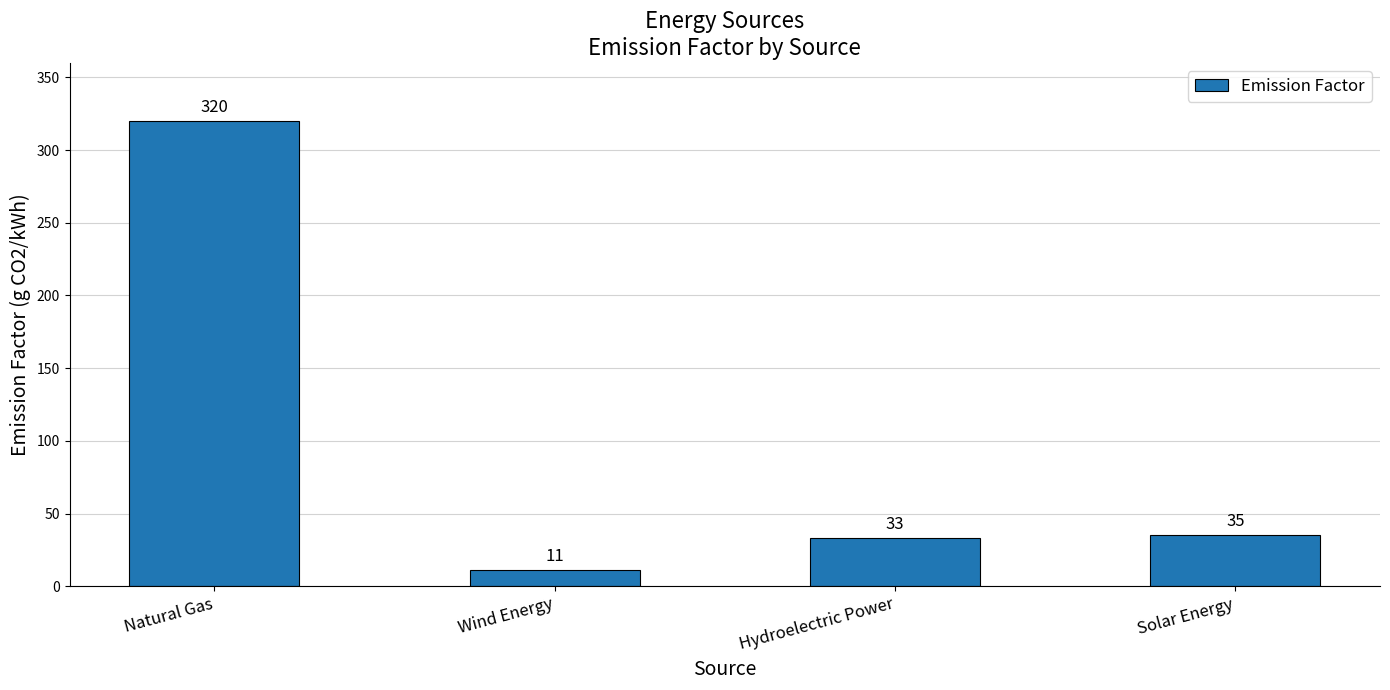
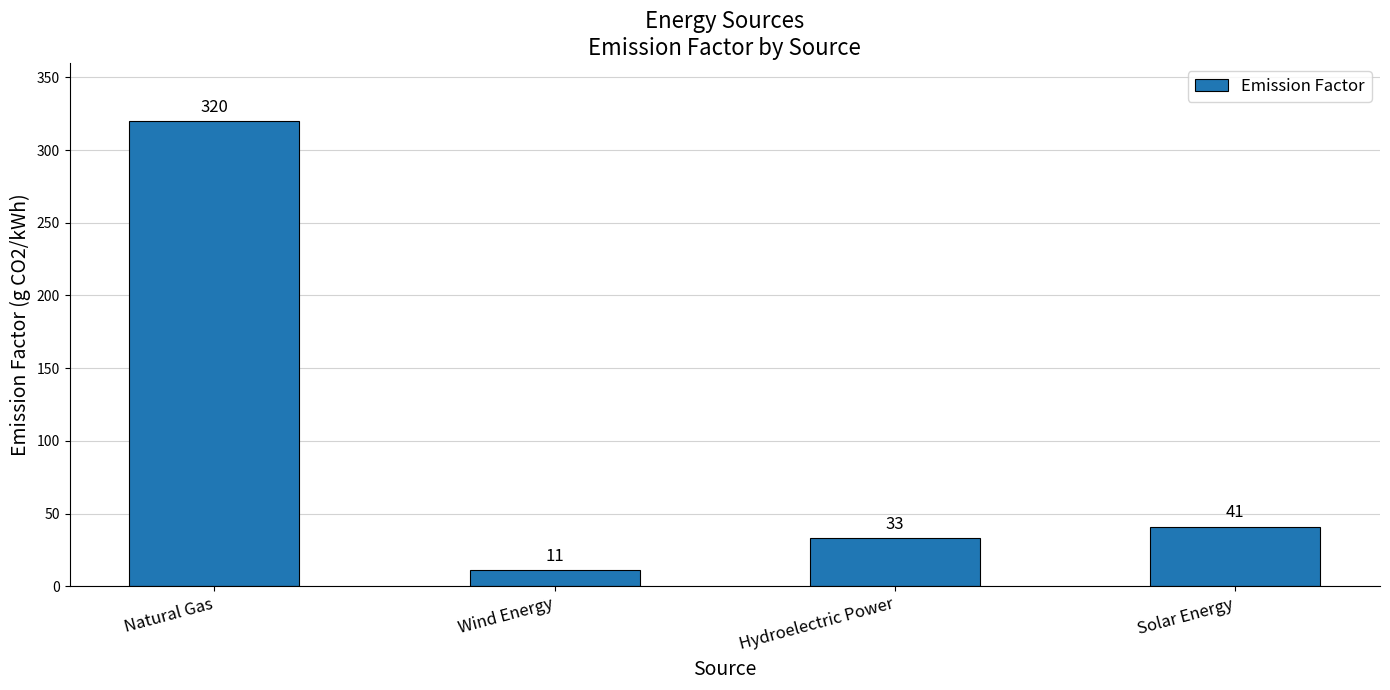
  {
    "Natural Gas": 320,
    "Wind Energy": 11,
    "Hydroelectric Power": 33,
-   "Solar Energy": 35
+   "Solar Energy": 41
  }
